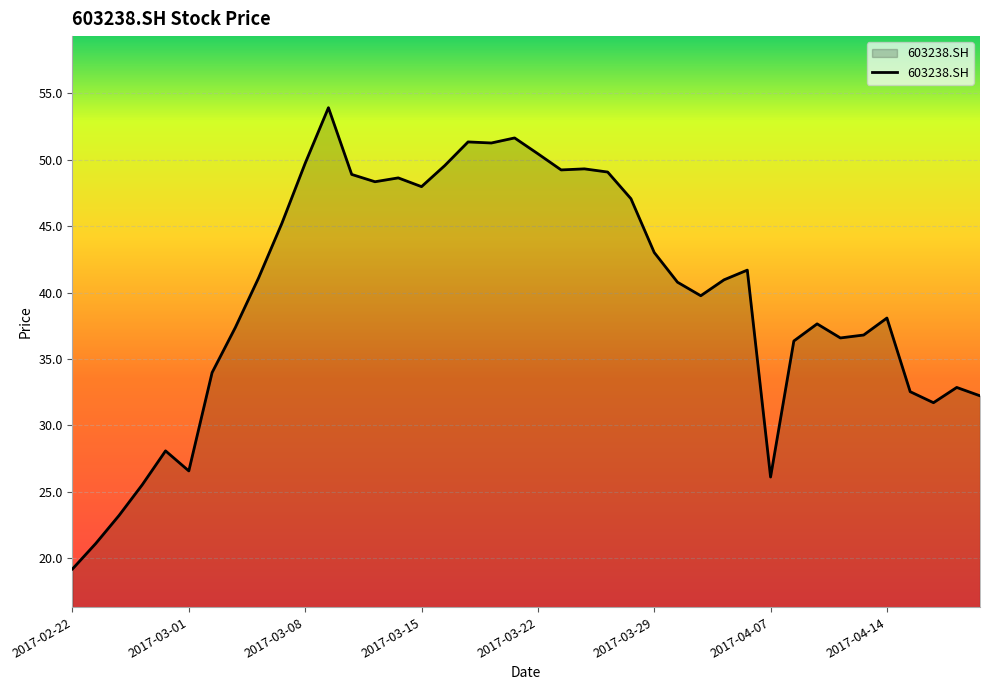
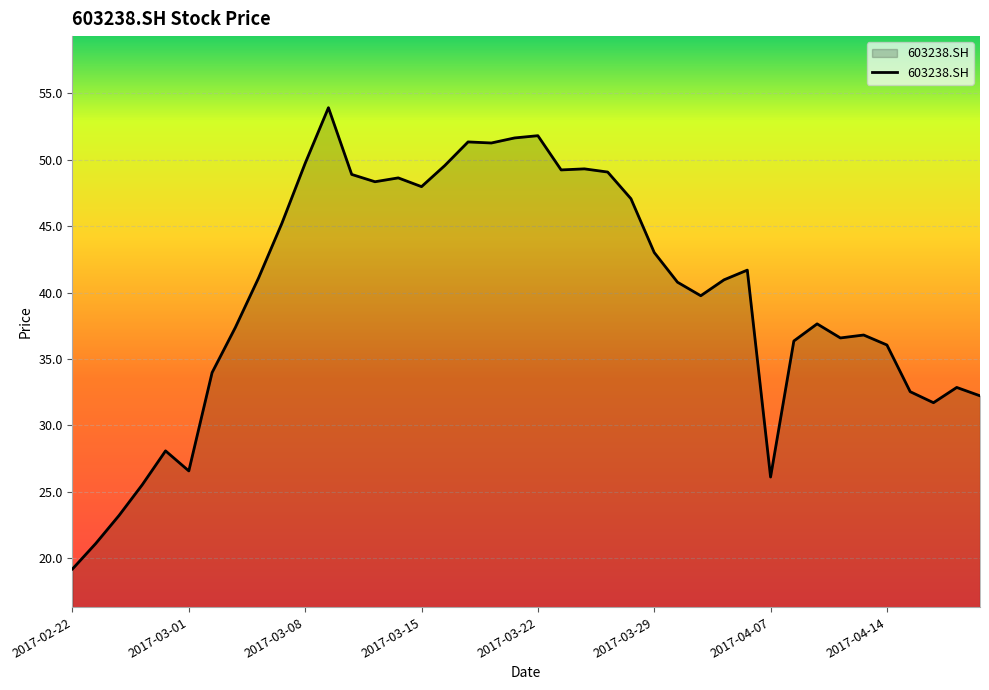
  {
    "2017-02-22": 19.2,
    "2017-03-01": 26.6,
    "2017-03-08": 49.7,
    "2017-03-15": 48.0,
-   "2017-03-22": 50.5,
+   "2017-03-22": 51.8,
    "2017-03-29": 43.0,
    "2017-04-07": 26.1,
-   "2017-04-14": 38.1
+   "2017-04-14": 36.1
  }
